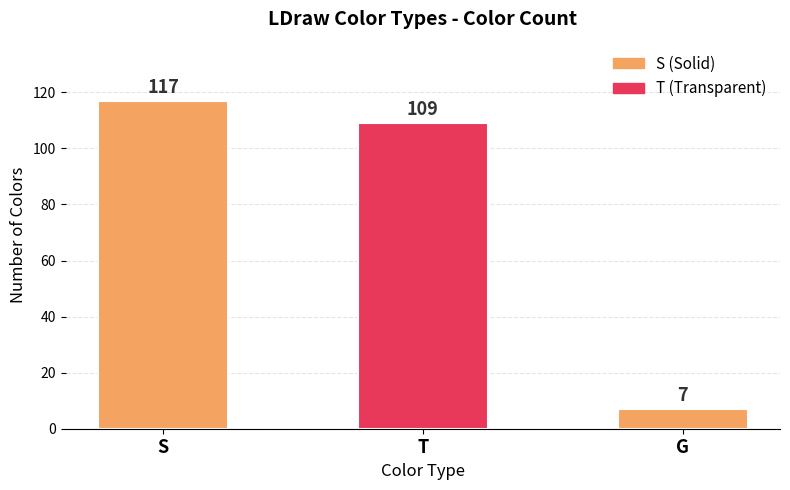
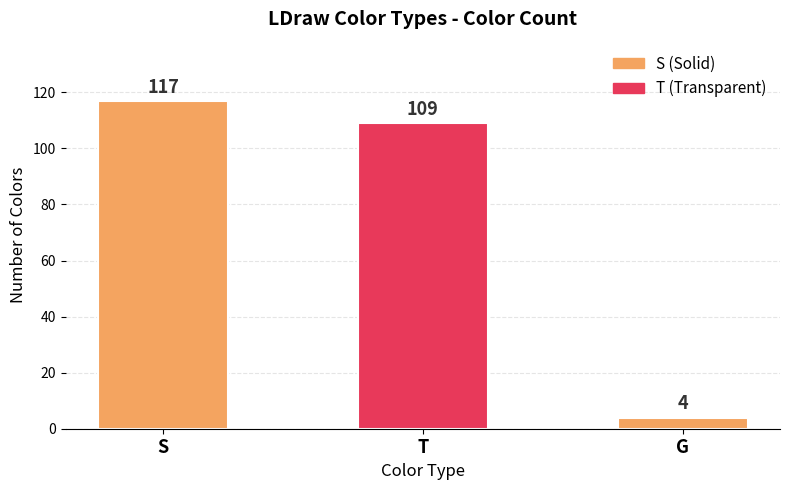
  {
    "S": 117,
    "T": 109,
-   "G": 7
+   "G": 4
  }
